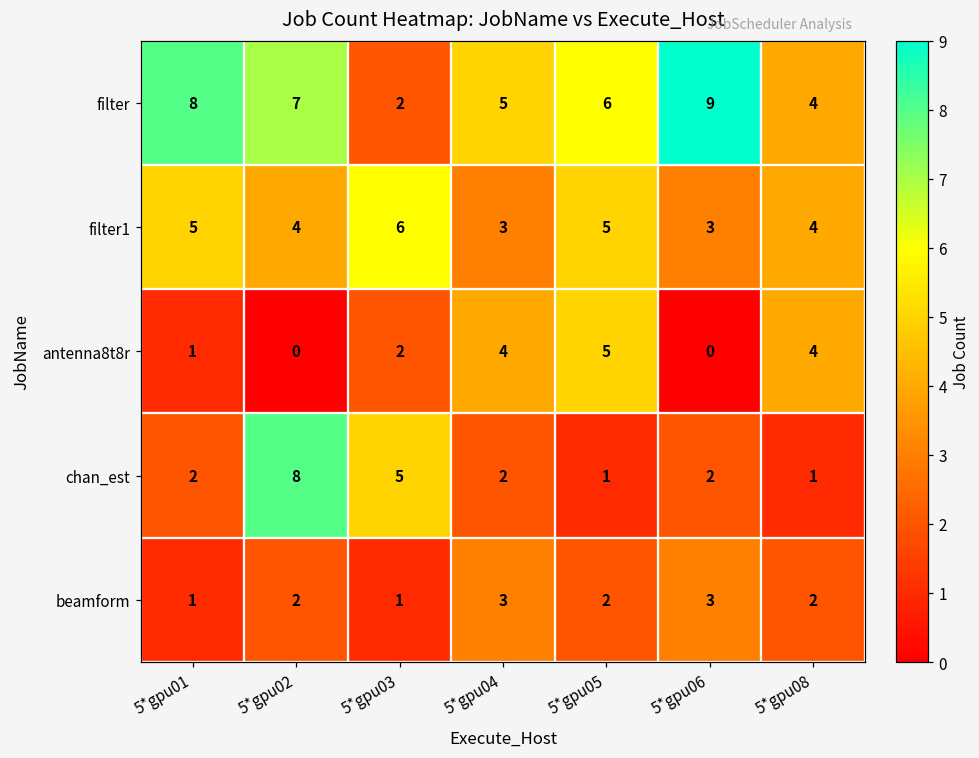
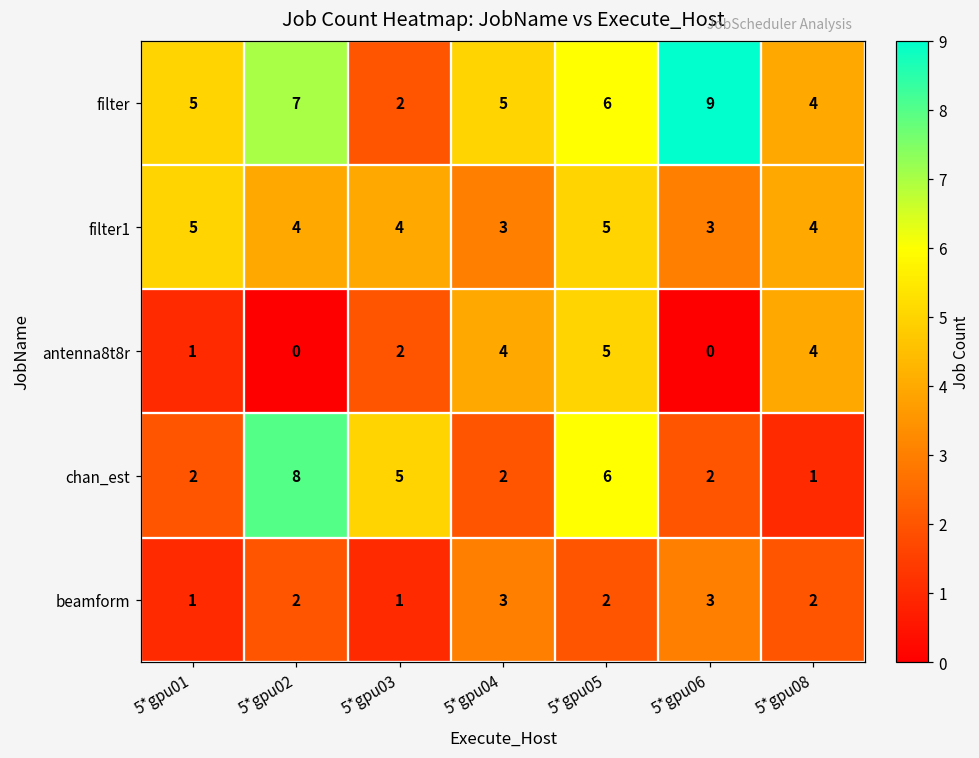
  {
    "filter": {
-     "5*gpu01": 8,
+     "5*gpu01": 5,
      "5*gpu02": 7,
      "5*gpu03": 2,
      "5*gpu04": 5,
      "5*gpu05": 6,
      "5*gpu06": 9,
      "5*gpu08": 4
    },
    "filter1": {
      "5*gpu01": 5,
      "5*gpu02": 4,
-     "5*gpu03": 6,
+     "5*gpu03": 4,
      "5*gpu04": 3,
      "5*gpu05": 5,
      "5*gpu06": 3,
      "5*gpu08": 4
    },
    "antenna8t8r": {
      "5*gpu01": 1,
      "5*gpu02": 0,
      "5*gpu03": 2,
      "5*gpu04": 4,
      "5*gpu05": 5,
      "5*gpu06": 0,
      "5*gpu08": 4
    },
    "chan_est": {
      "5*gpu01": 2,
      "5*gpu02": 8,
      "5*gpu03": 5,
      "5*gpu04": 2,
-     "5*gpu05": 1,
+     "5*gpu05": 6,
      "5*gpu06": 2,
      "5*gpu08": 1
    },
    "beamform": {
      "5*gpu01": 1,
      "5*gpu02": 2,
      "5*gpu03": 1,
      "5*gpu04": 3,
      "5*gpu05": 2,
      "5*gpu06": 3,
      "5*gpu08": 2
    }
  }
